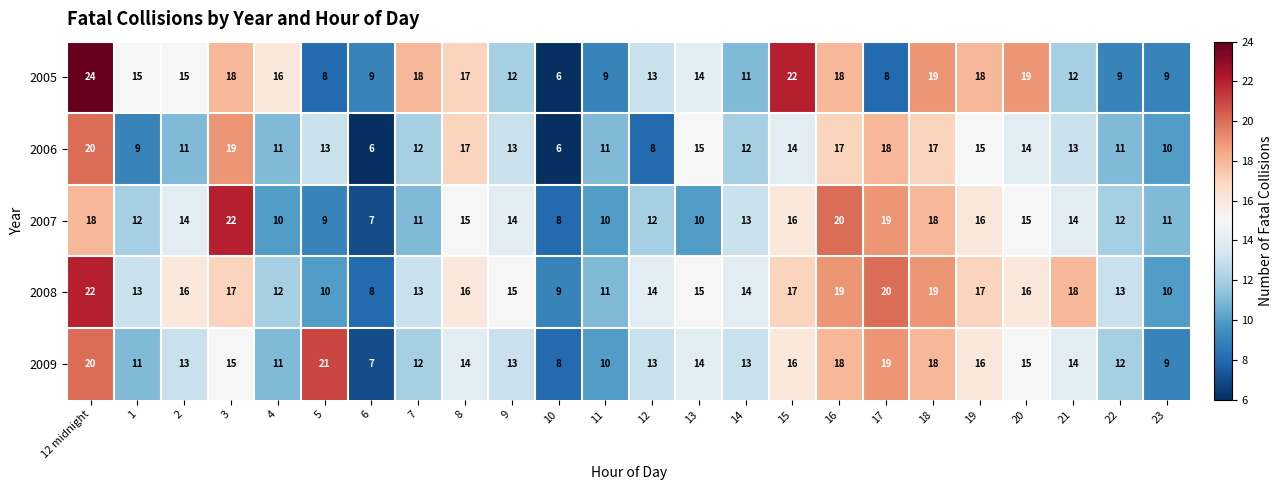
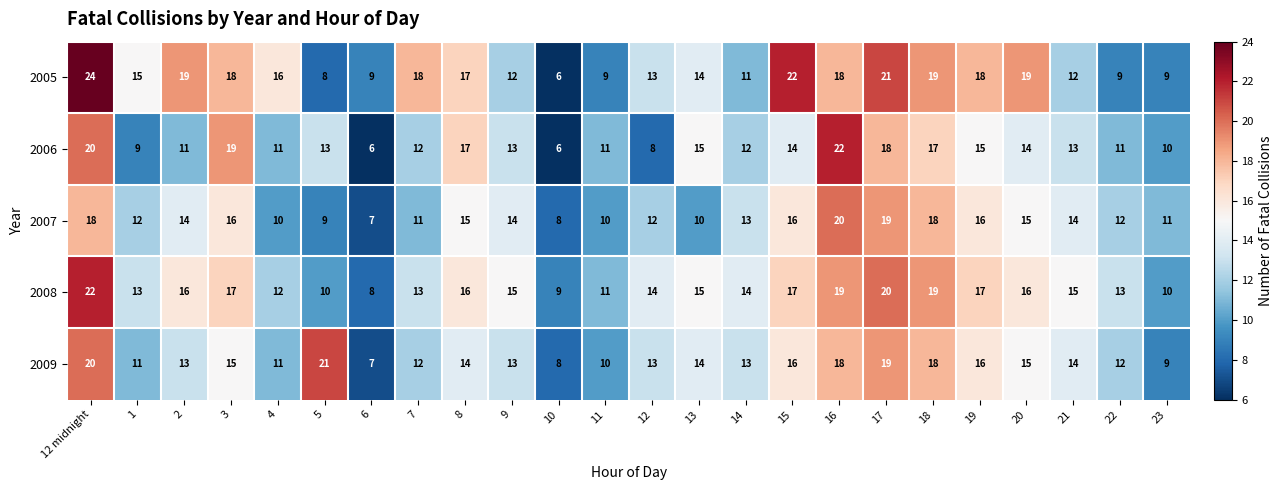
  {
    "2005": {
      "12 midnight": 24,
      "1": 15,
-     "2": 15,
+     "2": 19,
      "3": 18,
      "4": 16,
      "5": 8,
      "6": 9,
      "7": 18,
      "8": 17,
      "9": 12,
      "10": 6,
      "11": 9,
      "12": 13,
      "13": 14,
      "14": 11,
      "15": 22,
      "16": 18,
-     "17": 8,
+     "17": 21,
      "18": 19,
      "19": 18,
      "20": 19,
      "21": 12,
      "22": 9,
      "23": 9
    },
    "2006": {
      "12 midnight": 20,
      "1": 9,
      "2": 11,
      "3": 19,
      "4": 11,
      "5": 13,
      "6": 6,
      "7": 12,
      "8": 17,
      "9": 13,
      "10": 6,
      "11": 11,
      "12": 8,
      "13": 15,
      "14": 12,
      "15": 14,
-     "16": 17,
+     "16": 22,
      "17": 18,
      "18": 17,
      "19": 15,
      "20": 14,
      "21": 13,
      "22": 11,
      "23": 10
    },
    "2007": {
      "12 midnight": 18,
      "1": 12,
      "2": 14,
-     "3": 22,
+     "3": 16,
      "4": 10,
      "5": 9,
      "6": 7,
      "7": 11,
      "8": 15,
      "9": 14,
      "10": 8,
      "11": 10,
      "12": 12,
      "13": 10,
      "14": 13,
      "15": 16,
      "16": 20,
      "17": 19,
      "18": 18,
      "19": 16,
      "20": 15,
      "21": 14,
      "22": 12,
      "23": 11
    },
    "2008": {
      "12 midnight": 22,
      "1": 13,
      "2": 16,
      "3": 17,
      "4": 12,
      "5": 10,
      "6": 8,
      "7": 13,
      "8": 16,
      "9": 15,
      "10": 9,
      "11": 11,
      "12": 14,
      "13": 15,
      "14": 14,
      "15": 17,
      "16": 19,
      "17": 20,
      "18": 19,
      "19": 17,
      "20": 16,
-     "21": 18,
+     "21": 15,
      "22": 13,
      "23": 10
    },
    "2009": {
      "12 midnight": 20,
      "1": 11,
      "2": 13,
      "3": 15,
      "4": 11,
      "5": 21,
      "6": 7,
      "7": 12,
      "8": 14,
      "9": 13,
      "10": 8,
      "11": 10,
      "12": 13,
      "13": 14,
      "14": 13,
      "15": 16,
      "16": 18,
      "17": 19,
      "18": 18,
      "19": 16,
      "20": 15,
      "21": 14,
      "22": 12,
      "23": 9
    }
  }
